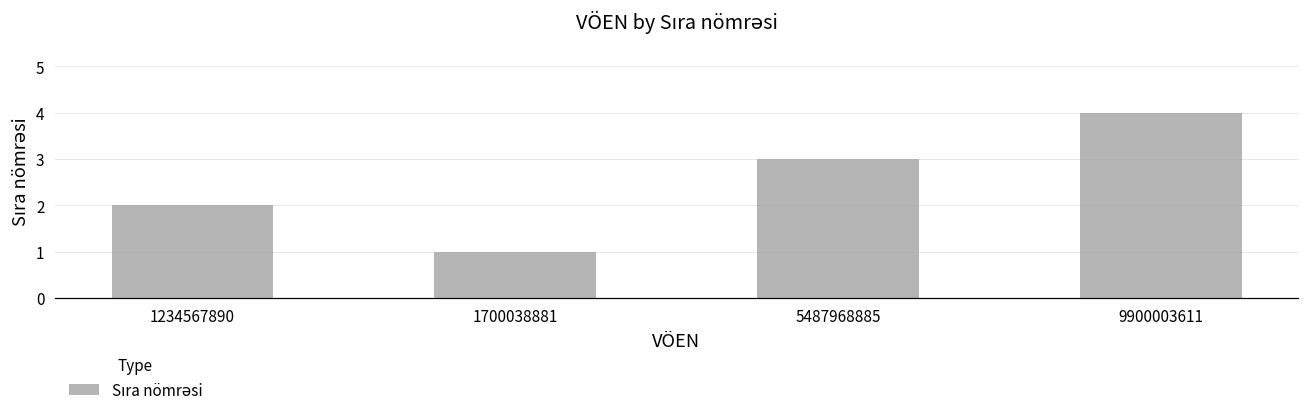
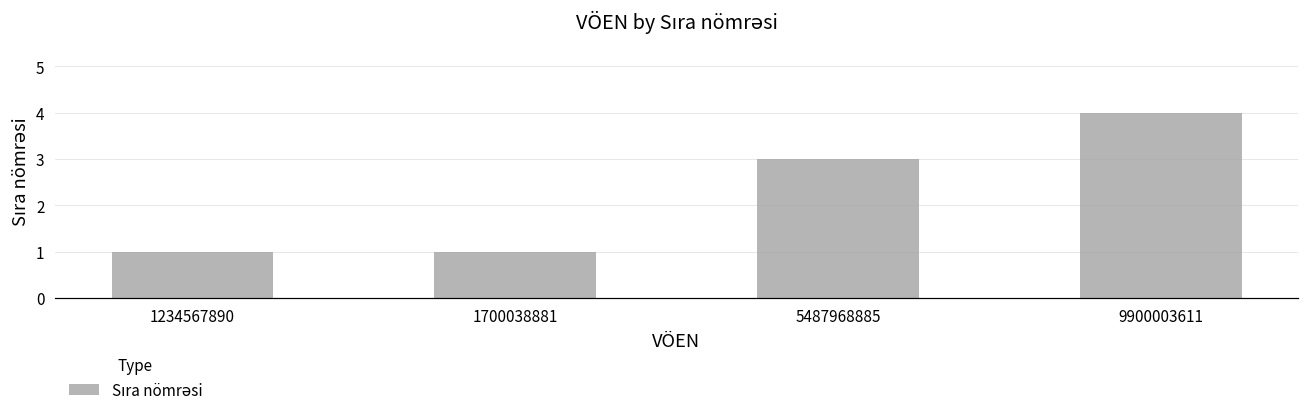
  {
-   "1234567890": 2,
+   "1234567890": 1,
    "1700038881": 1,
    "5487968885": 3,
    "9900003611": 4
  }
